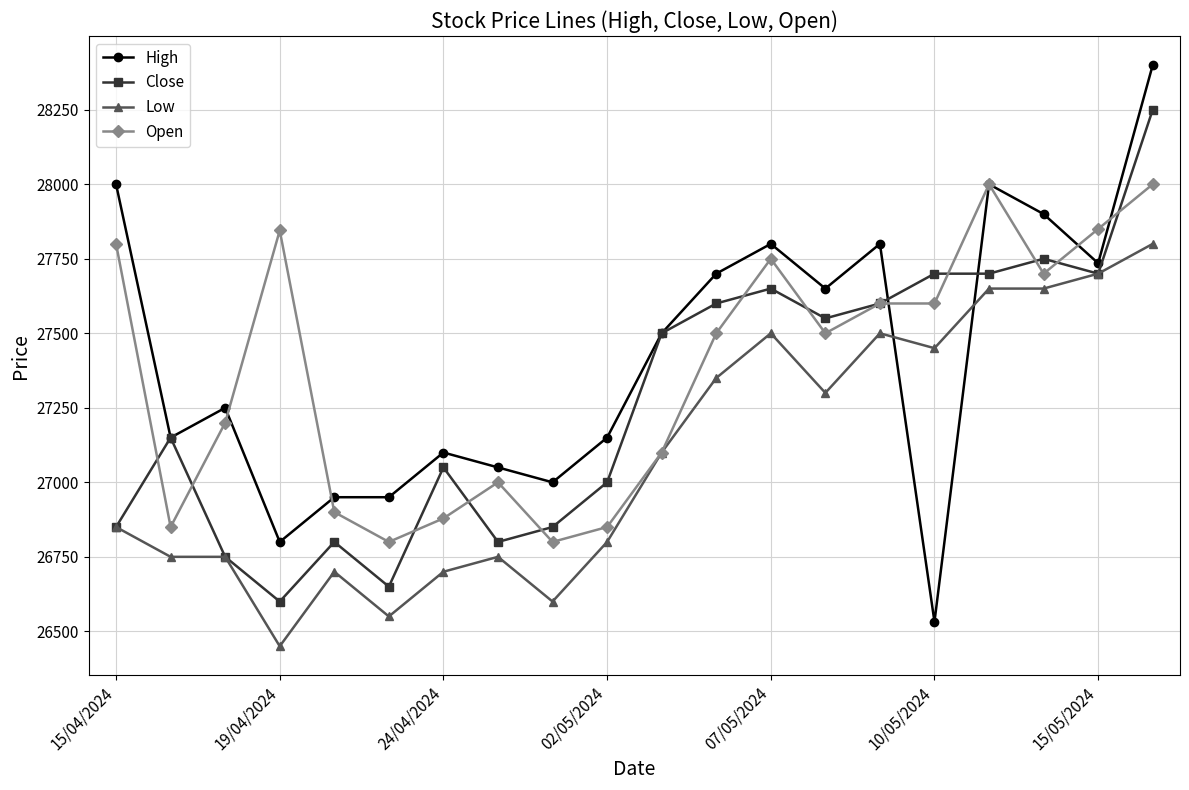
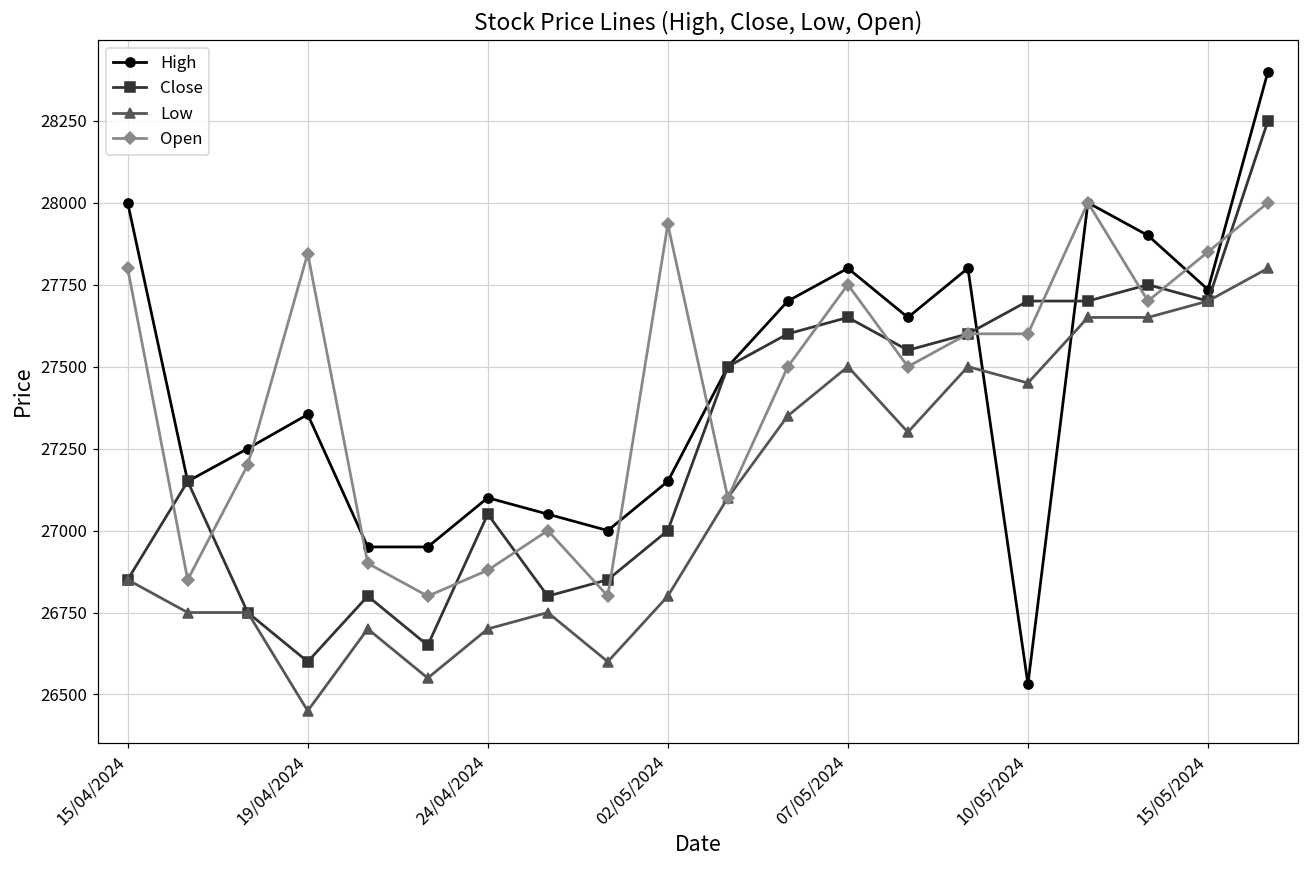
  {
    "High": {
      "15/04/2024": 28000,
-     "19/04/2024": 26800,
+     "19/04/2024": 27350,
      "24/04/2024": 27100,
      "02/05/2024": 27150,
      "07/05/2024": 27800,
      "10/05/2024": 26530,
      "15/05/2024": 27740
    },
    "Open": {
      "15/04/2024": 27800,
      "19/04/2024": 27850,
      "24/04/2024": 26880,
-     "02/05/2024": 26850,
+     "02/05/2024": 27930,
      "07/05/2024": 27750,
      "10/05/2024": 27600,
      "15/05/2024": 27850
    }
  }
